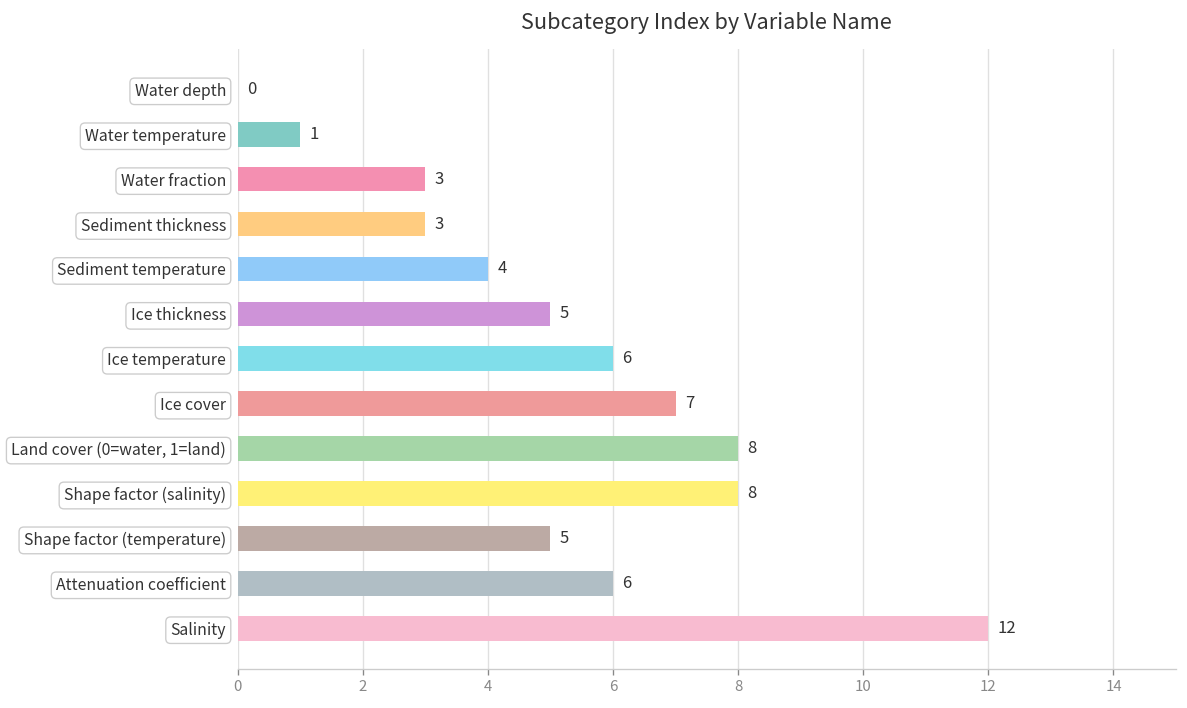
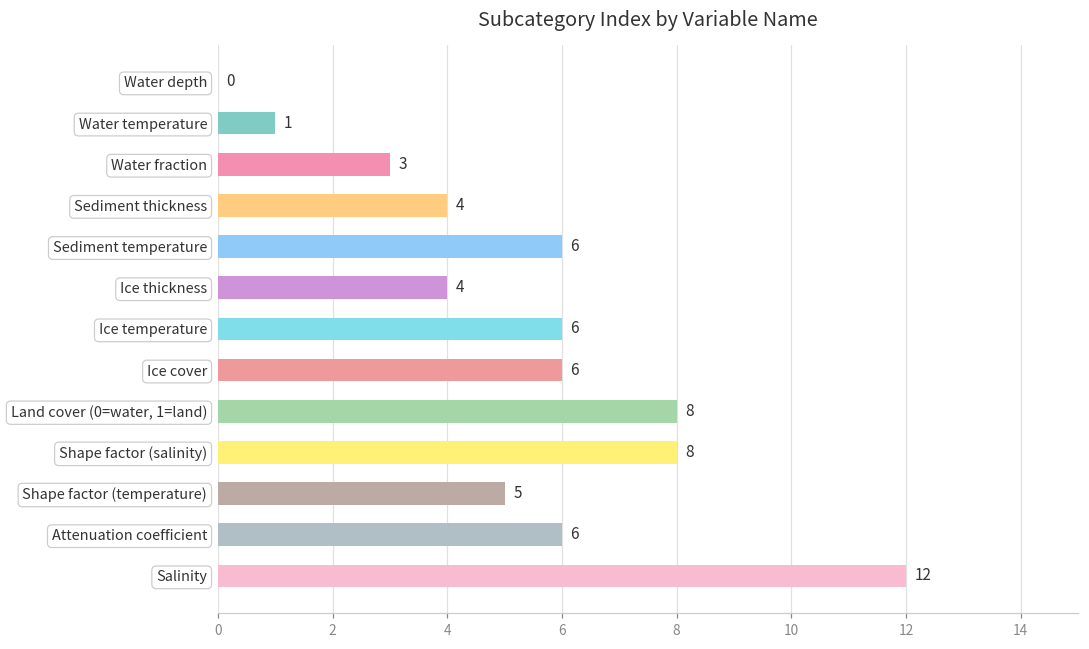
  {
    "Water depth": 0,
    "Water temperature": 1,
    "Water fraction": 3,
-   "Sediment thickness": 3,
-   "Sediment temperature": 4,
-   "Ice thickness": 5,
+   "Sediment thickness": 4,
+   "Sediment temperature": 6,
+   "Ice thickness": 4,
    "Ice temperature": 6,
-   "Ice cover": 7,
+   "Ice cover": 6,
    "Land cover (0=water, 1=land)": 8,
    "Shape factor (salinity)": 8,
    "Shape factor (temperature)": 5,
    "Attenuation coefficient": 6,
    "Salinity": 12
  }
